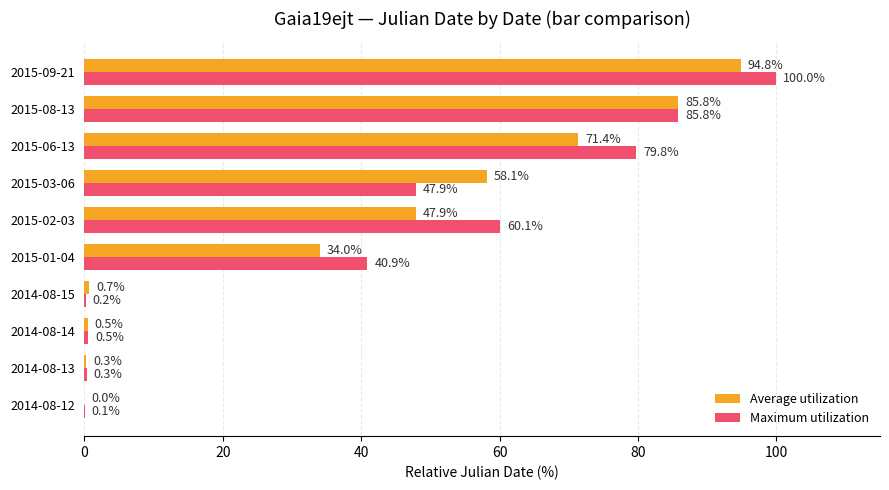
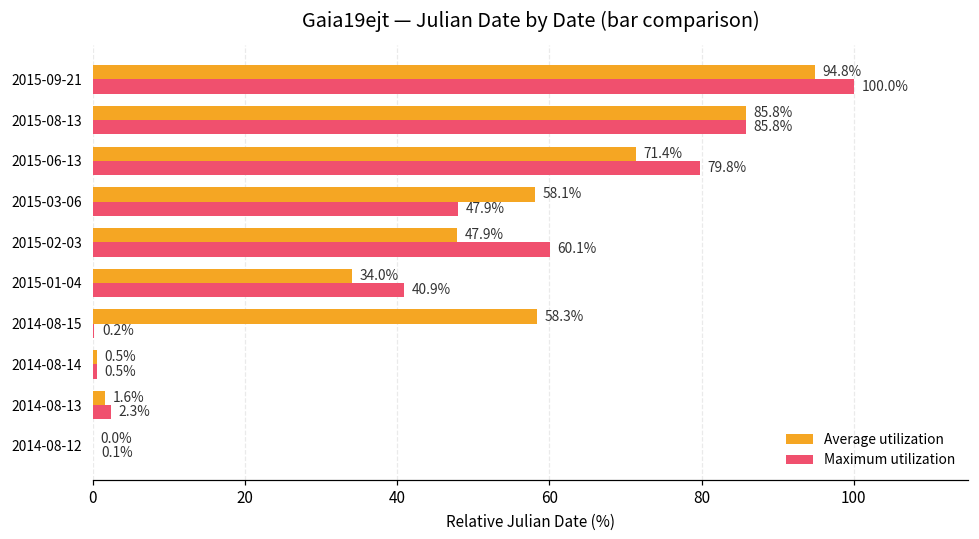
  {
    "Average utilization": {
      "2015-09-21": "94.8%",
      "2015-08-13": "85.8%",
      "2015-06-13": "71.4%",
      "2015-03-06": "58.1%",
      "2015-02-03": "47.9%",
      "2015-01-04": "34.0%",
-     "2014-08-15": "0.7%",
+     "2014-08-15": "58.3%",
      "2014-08-14": "0.5%",
-     "2014-08-13": "0.3%",
+     "2014-08-13": "1.6%",
      "2014-08-12": "0.0%"
    },
    "Maximum utilization": {
      "2015-09-21": "100.0%",
      "2015-08-13": "85.8%",
      "2015-06-13": "79.8%",
      "2015-03-06": "47.9%",
      "2015-02-03": "60.1%",
      "2015-01-04": "40.9%",
      "2014-08-15": "0.2%",
      "2014-08-14": "0.5%",
-     "2014-08-13": "0.3%",
+     "2014-08-13": "2.3%",
      "2014-08-12": "0.1%"
    }
  }
